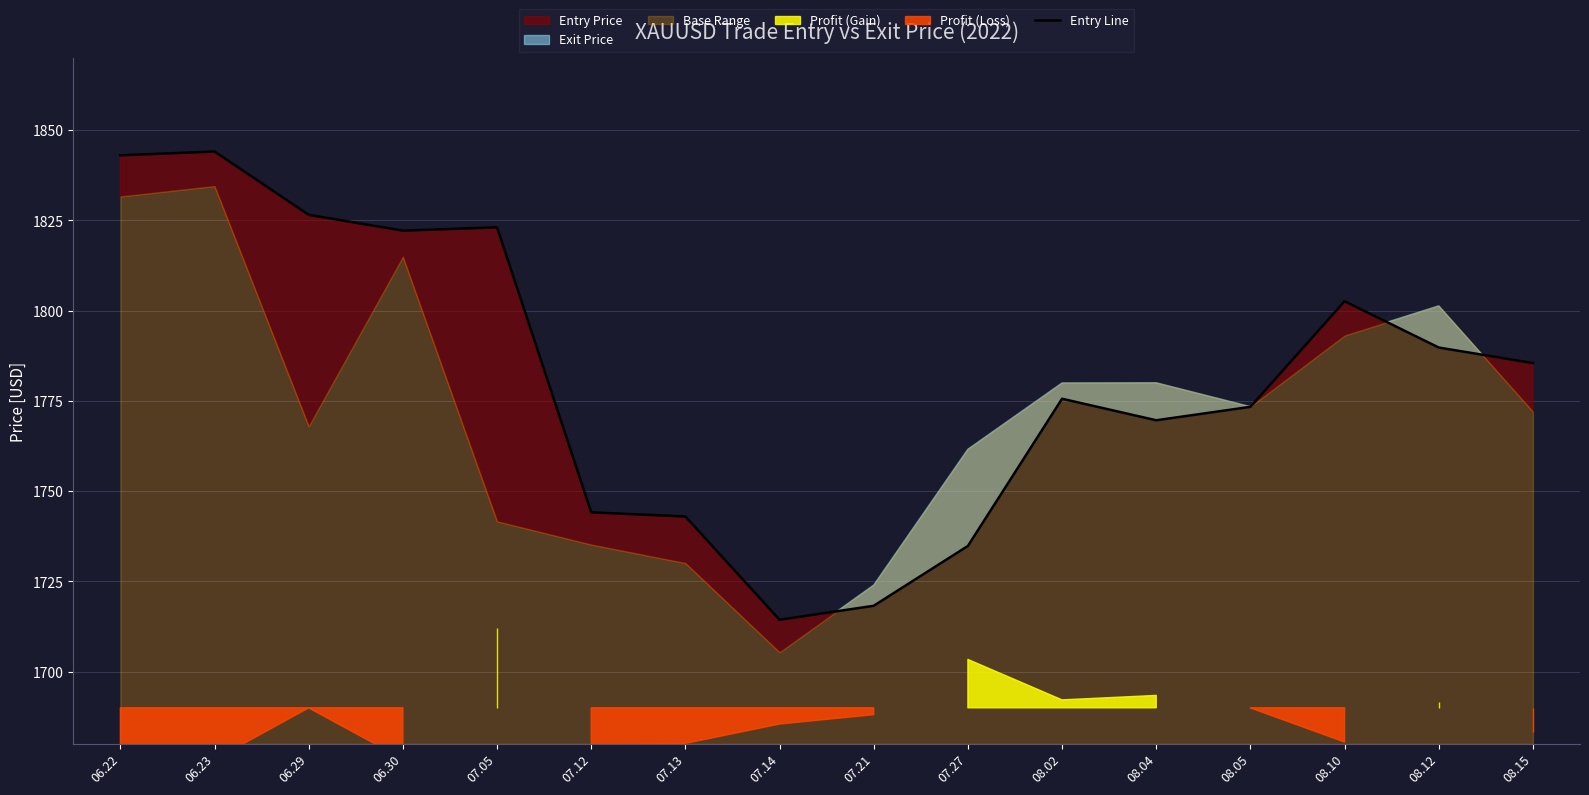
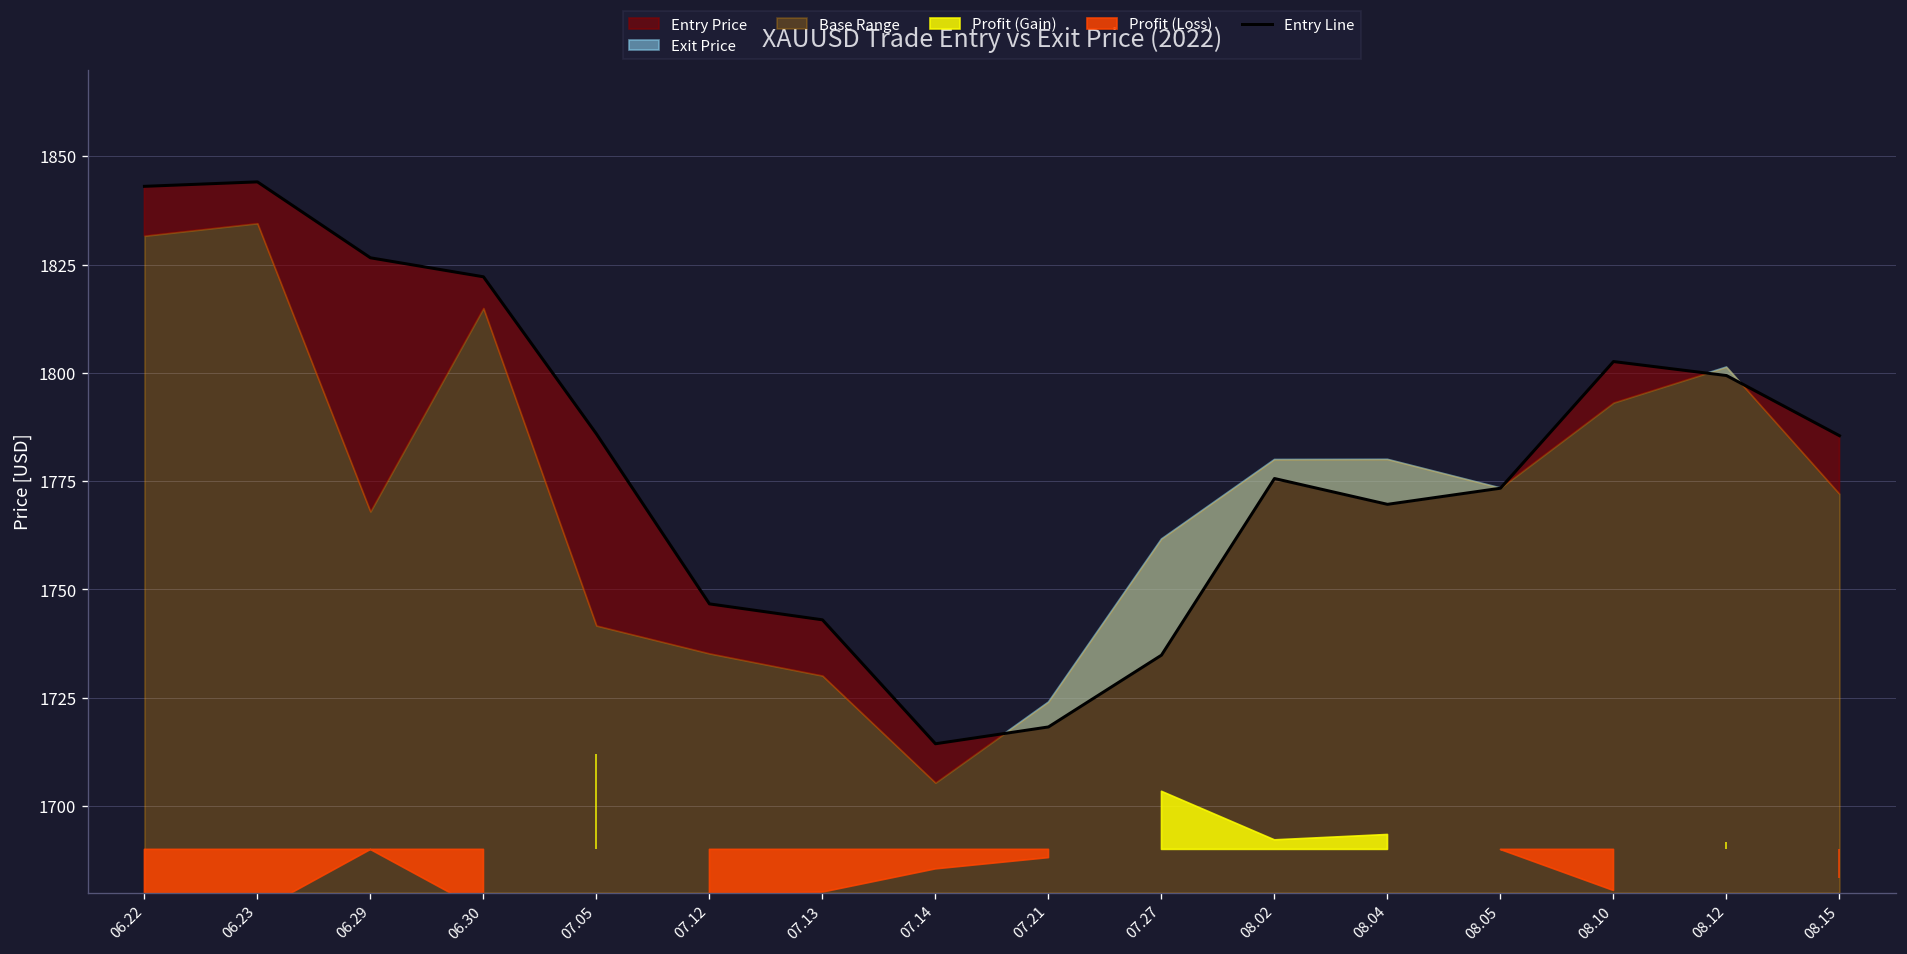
  {
    "Entry Line": {
      "06.22": 1843,
      "06.23": 1844,
      "06.29": 1827,
      "06.30": 1822,
-     "07.05": 1823,
-     "07.12": 1744,
+     "07.05": 1786,
+     "07.12": 1747,
      "07.13": 1743,
      "07.14": 1714,
      "07.21": 1718,
      "07.27": 1735,
      "08.02": 1776,
      "08.04": 1770,
      "08.10": 1803,
-     "08.12": 1790,
+     "08.12": 1799,
      "08.15": 1785
    },
    "Base Range": {
      "06.22": 1832,
      "06.23": 1835,
      "06.29": 1768,
      "06.30": 1815,
      "07.05": 1742,
      "07.12": 1735,
      "07.13": 1730,
      "07.14": 1705,
      "07.21": 1724,
      "07.27": 1762,
      "08.02": 1780,
      "08.04": 1780,
      "08.10": 1793,
      "08.12": 1801,
      "08.15": 1772
    }
  }
